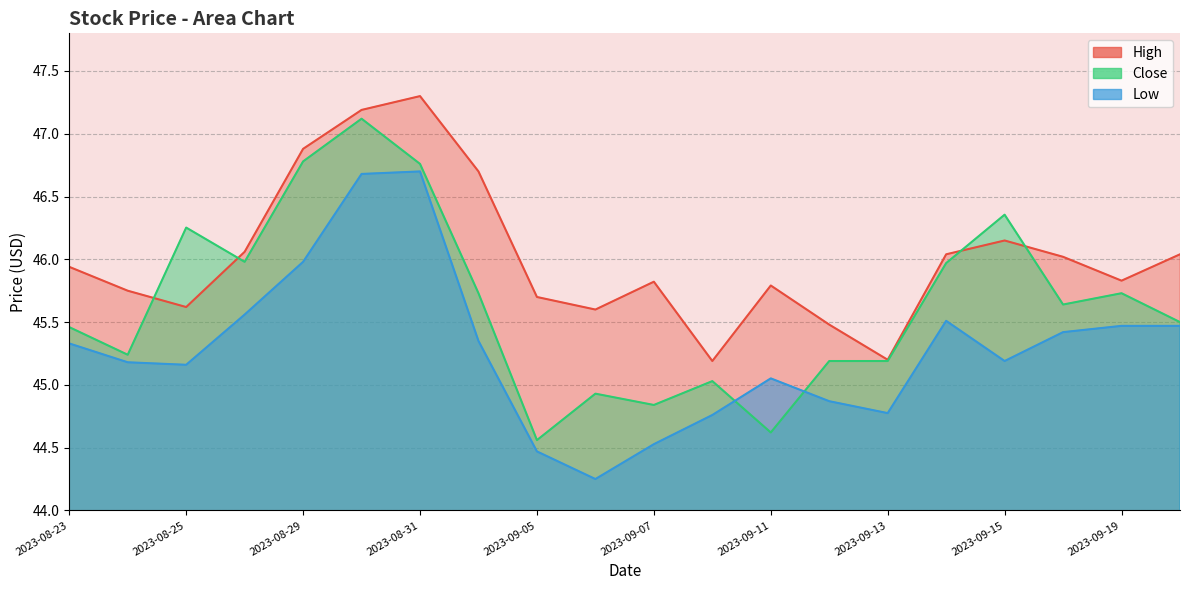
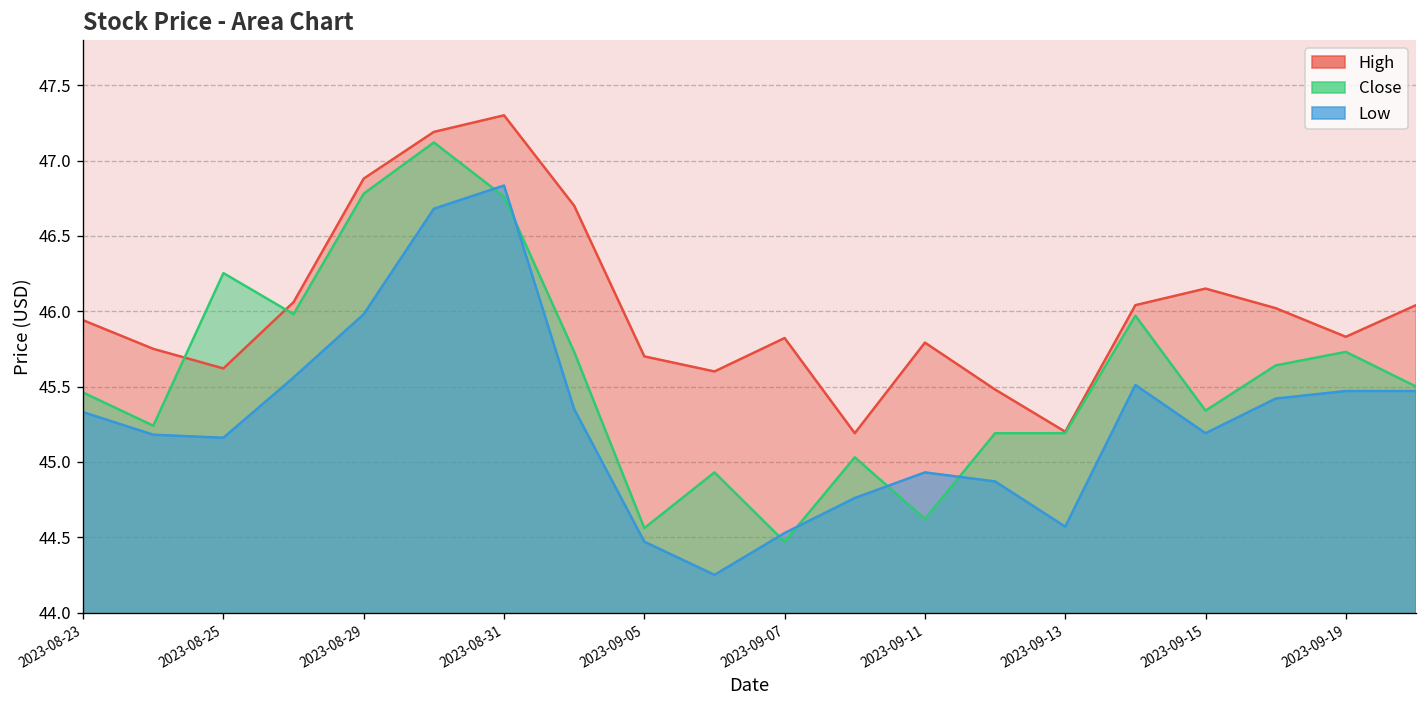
  {
    "High": {
      "2023-08-23": 45.94,
      "2023-08-25": 45.62,
      "2023-08-29": 46.88,
      "2023-08-31": 47.30,
      "2023-09-05": 45.70,
      "2023-09-07": 45.82,
      "2023-09-11": 45.79,
      "2023-09-15": 46.15,
      "2023-09-19": 45.83
    },
    "Close": {
      "2023-08-23": 45.46,
      "2023-08-25": 46.25,
      "2023-08-29": 46.78,
      "2023-08-31": 46.76,
      "2023-09-05": 44.56,
-     "2023-09-07": 44.84,
+     "2023-09-07": 44.47,
      "2023-09-11": 44.62,
-     "2023-09-15": 46.36,
+     "2023-09-15": 45.34,
      "2023-09-19": 45.73
    },
    "Low": {
      "2023-08-23": 45.33,
      "2023-08-25": 45.16,
      "2023-08-29": 45.98,
-     "2023-08-31": 46.70,
+     "2023-08-31": 46.83,
      "2023-09-05": 44.47,
      "2023-09-07": 44.53,
-     "2023-09-11": 45.05,
-     "2023-09-13": 44.78,
+     "2023-09-11": 44.93,
+     "2023-09-13": 44.57,
      "2023-09-15": 45.19,
      "2023-09-19": 45.47
    }
  }
